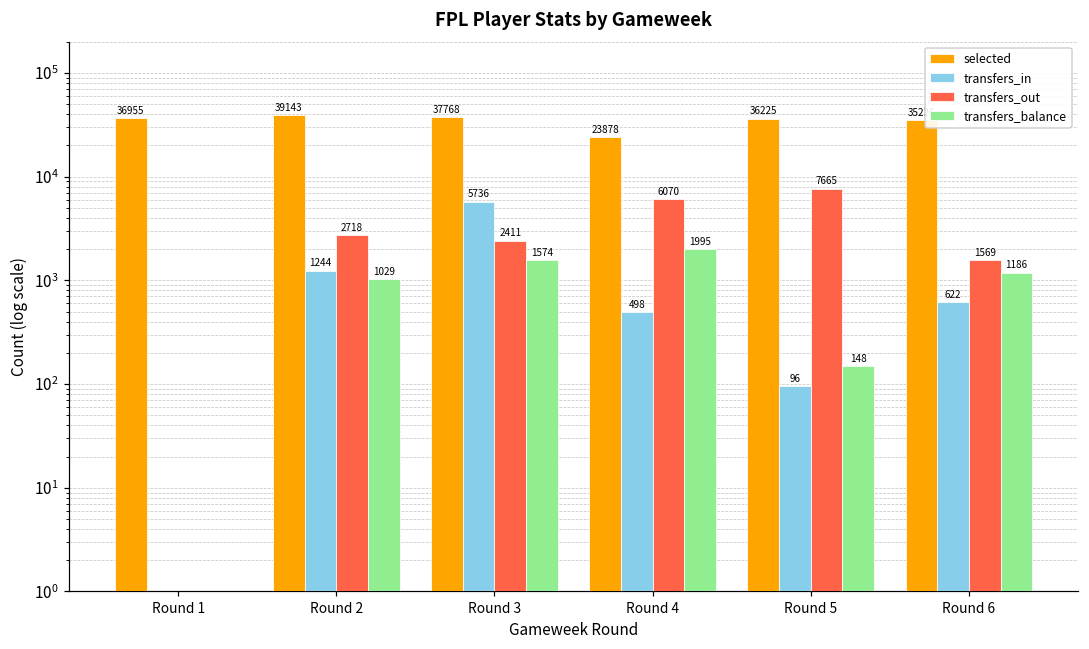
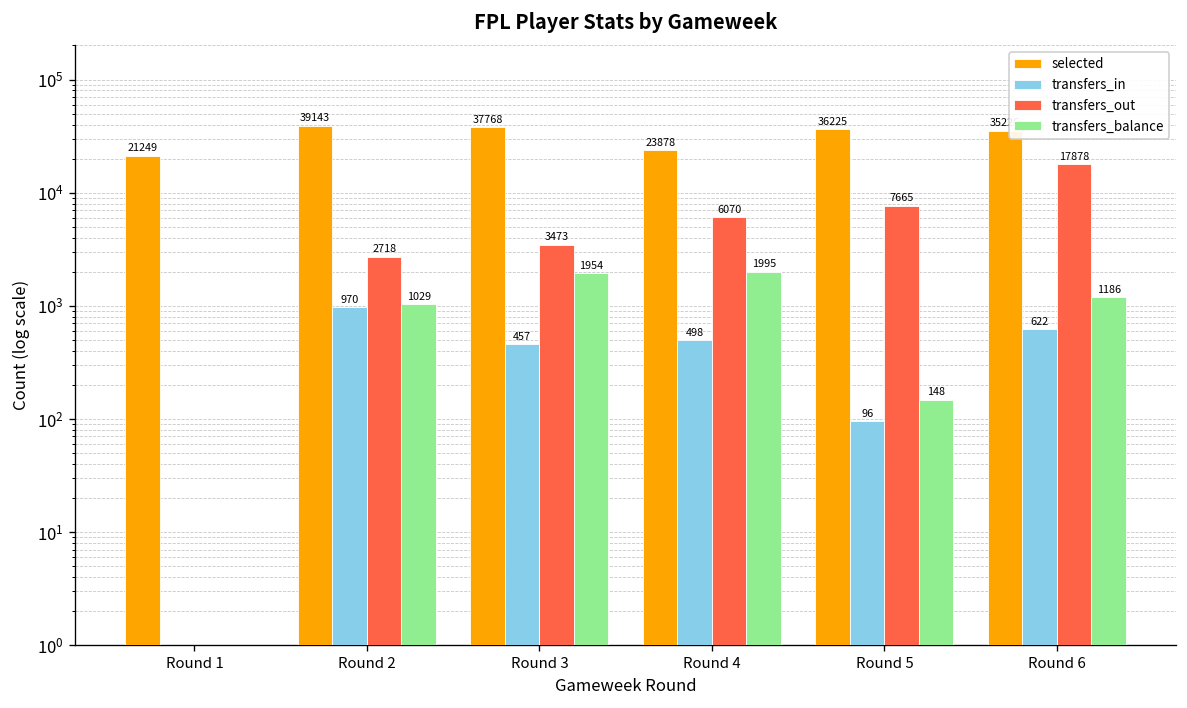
  {
    "selected": {
-     "Round 1": 36955,
+     "Round 1": 21249,
      "Round 2": 39143,
      "Round 3": 37768,
      "Round 4": 23878,
      "Round 5": 36225
    },
    "transfers_in": {
-     "Round 2": 1244,
-     "Round 3": 5736,
+     "Round 2": 970,
+     "Round 3": 457,
      "Round 4": 498,
      "Round 5": 96,
      "Round 6": 622
    },
    "transfers_out": {
      "Round 2": 2718,
-     "Round 3": 2411,
+     "Round 3": 3473,
      "Round 4": 6070,
      "Round 5": 7665,
-     "Round 6": 1569
+     "Round 6": 17878
    },
    "transfers_balance": {
      "Round 2": 1029,
-     "Round 3": 1574,
+     "Round 3": 1954,
      "Round 4": 1995,
      "Round 5": 148,
      "Round 6": 1186
    }
  }
